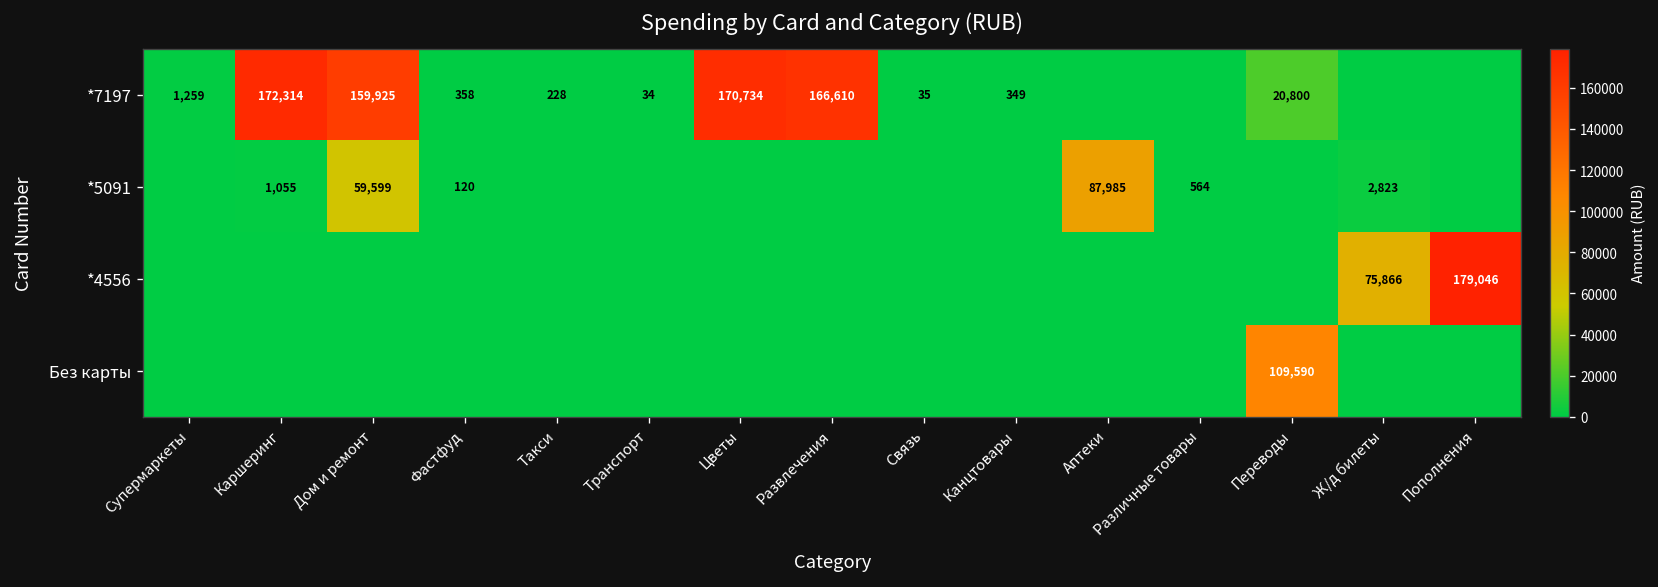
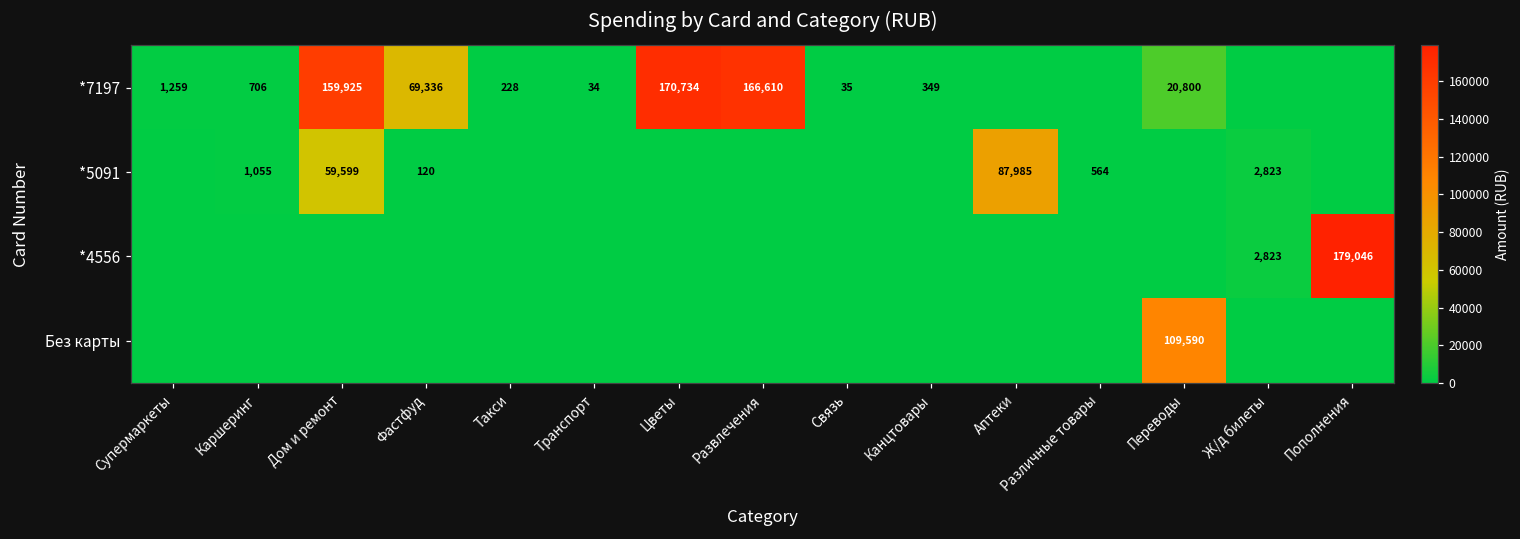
  {
    "*7197": {
      "Супермаркеты": "1,259",
-     "Каршеринг": "172,314",
+     "Каршеринг": "706",
      "Дом и ремонт": "159,925",
-     "Фастфуд": "358",
+     "Фастфуд": "69,336",
      "Такси": "228",
      "Транспорт": "34",
      "Цветы": "170,734",
      "Развлечения": "166,610",
      "Связь": "35",
      "Канцтовары": "349",
      "Переводы": "20,800"
    },
    "*5091": {
      "Каршеринг": "1,055",
      "Дом и ремонт": "59,599",
      "Фастфуд": "120",
      "Аптеки": "87,985",
      "Различные товары": "564",
      "Ж/д билеты": "2,823"
    },
    "*4556": {
-     "Ж/д билеты": "75,866",
+     "Ж/д билеты": "2,823",
      "Пополнения": "179,046"
    },
    "Без карты": {
      "Переводы": "109,590"
    }
  }
